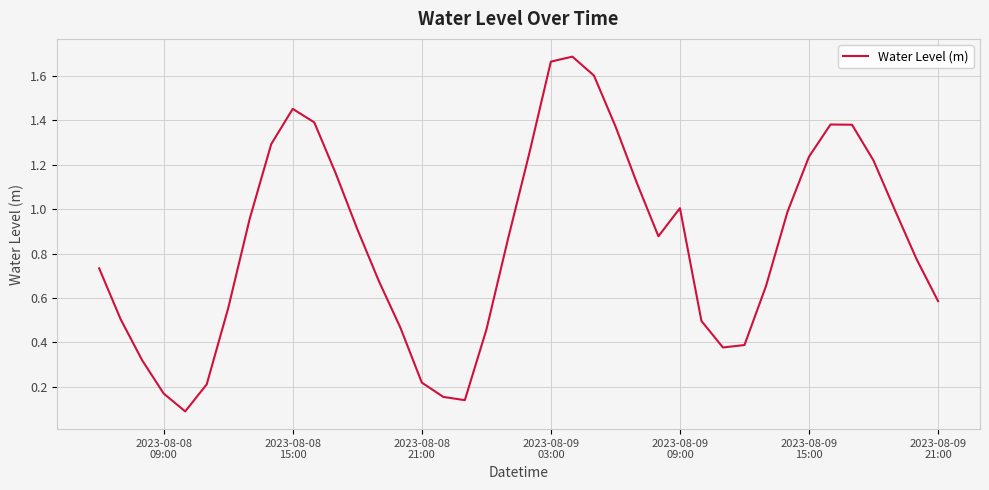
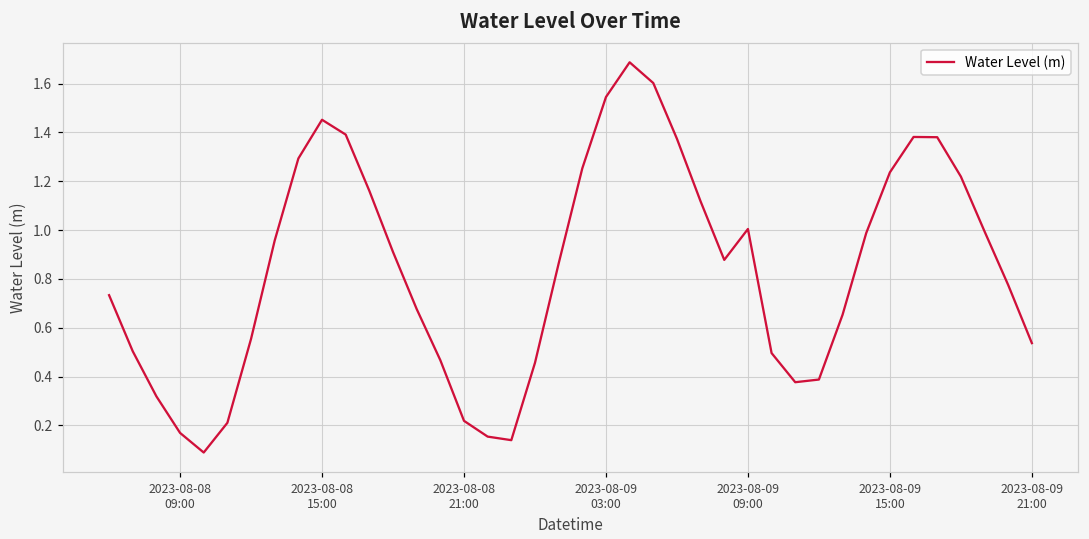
  {
    "2023-08-08 09:00": 0.17,
    "2023-08-08 15:00": 1.45,
    "2023-08-08 21:00": 0.22,
-   "2023-08-09 03:00": 1.66,
+   "2023-08-09 03:00": 1.54,
    "2023-08-09 09:00": 1.00,
    "2023-08-09 15:00": 1.24,
-   "2023-08-09 21:00": 0.59
+   "2023-08-09 21:00": 0.54
  }
